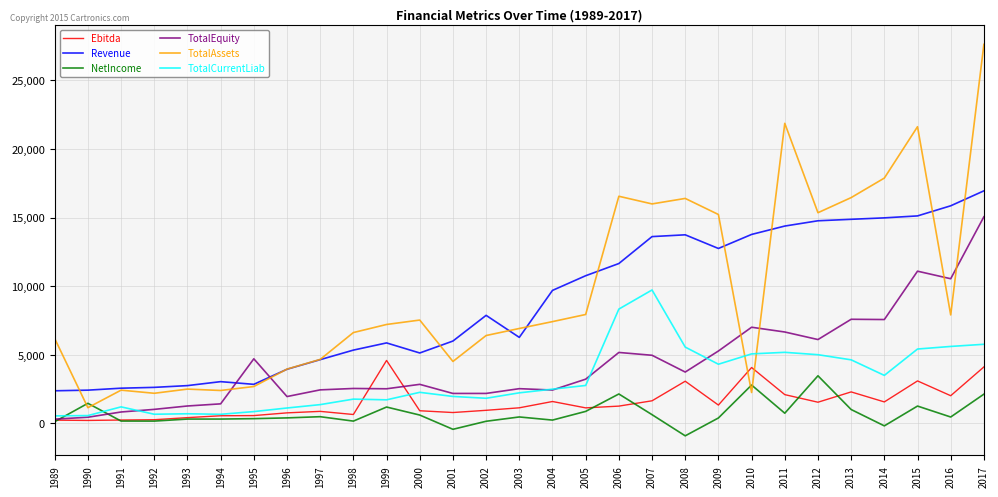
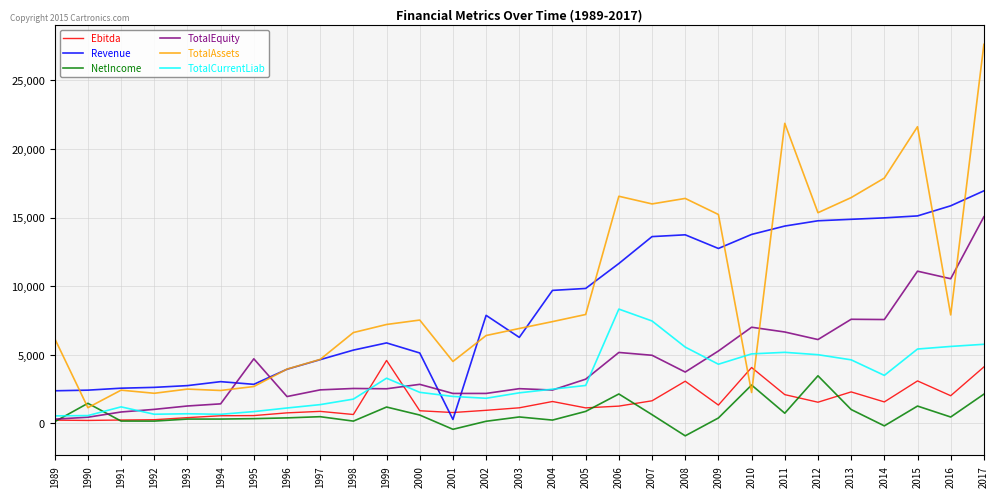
  {
    "Ebitda": {
      "1990": "200",
      "1995": "600",
      "1996": "800",
      "1997": "900",
      "1998": "600",
      "1999": "4,600",
      "2000": "900",
      "2001": "800",
      "2002": "1,000",
      "2003": "1,100",
      "2004": "1,600",
      "2005": "1,100",
      "2006": "1,300",
      "2007": "1,600",
      "2008": "3,100",
      "2009": "1,300",
      "2010": "4,100",
      "2011": "2,100",
      "2012": "1,500",
      "2013": "2,300",
      "2014": "1,600",
      "2015": "3,100",
      "2016": "2,000",
      "2017": "4,100"
    },
    "Revenue": {
      "1989": "2,400",
      "1990": "2,400",
      "1992": "2,600",
      "1993": "2,800",
      "1994": "3,000",
      "1998": "5,300",
      "1999": "5,900",
      "2000": "5,100",
-     "2001": "6,000",
+     "2001": "300",
      "2002": "7,900",
      "2003": "6,300",
      "2004": "9,700",
-     "2005": "10,800",
+     "2005": "9,800",
      "2006": "11,600",
      "2007": "13,600",
      "2008": "13,700",
      "2009": "12,700",
      "2010": "13,800",
      "2011": "14,400",
      "2012": "14,800",
      "2013": "14,900",
      "2014": "15,000",
      "2015": "15,100",
      "2016": "15,900",
      "2017": "16,900"
    },
    "NetIncome": {
      "1990": "1,500",
      "1994": "300",
      "1995": "300",
      "1996": "400",
      "1997": "500",
      "1998": "200",
      "1999": "1,200",
      "2000": "600",
      "2001": "-400",
      "2002": "200",
      "2003": "500",
      "2004": "200",
      "2005": "900",
      "2006": "2,100",
      "2007": "600",
      "2008": "-900",
      "2009": "400",
      "2010": "2,800",
      "2011": "700",
      "2012": "3,500",
      "2013": "1,000",
      "2014": "-200",
      "2015": "1,300",
      "2016": "500",
      "2017": "2,100"
    },
    "TotalEquity": {
      "1991": "800",
      "1992": "1,000",
      "1993": "1,300",
      "1994": "1,400",
      "1995": "4,700",
      "1996": "2,000",
      "1997": "2,400",
      "1998": "2,500",
      "1999": "2,500",
      "2000": "2,800",
      "2001": "2,200",
      "2002": "2,200",
      "2003": "2,500",
      "2005": "3,200",
      "2006": "5,200",
      "2007": "5,000",
      "2008": "3,700",
      "2009": "5,300",
      "2010": "7,000",
      "2011": "6,700",
      "2012": "6,100",
      "2013": "7,600",
      "2014": "7,600",
      "2015": "11,100",
      "2016": "10,500",
      "2017": "15,100"
    },
    "TotalAssets": {
      "1989": "6,200",
      "1990": "1,100",
      "1992": "2,200",
      "1993": "2,500",
      "1994": "2,400",
      "1998": "6,600",
      "1999": "7,200",
      "2000": "7,500",
      "2001": "4,500",
      "2002": "6,400",
      "2003": "6,900",
      "2004": "7,400",
      "2005": "7,900",
      "2006": "16,500",
      "2007": "16,000",
      "2008": "16,400",
      "2009": "15,200",
      "2010": "2,300",
      "2011": "21,900",
      "2012": "15,400",
      "2013": "16,500",
      "2014": "17,900",
      "2015": "21,600",
      "2016": "7,900",
      "2017": "27,600"
    },
    "TotalCurrentLiab": {
      "1989": "500",
      "1991": "1,200",
      "1992": "700",
      "1993": "700",
      "1995": "900",
      "1996": "1,100",
      "1997": "1,400",
      "1998": "1,800",
-     "1999": "1,700",
+     "1999": "3,300",
      "2000": "2,300",
      "2001": "2,000",
      "2002": "1,800",
      "2003": "2,200",
      "2005": "2,800",
      "2006": "8,300",
-     "2007": "9,700",
+     "2007": "7,500",
      "2008": "5,600",
      "2009": "4,300",
      "2010": "5,100",
      "2011": "5,200",
      "2012": "5,000",
      "2013": "4,600",
      "2014": "3,500",
      "2015": "5,400",
      "2016": "5,600",
      "2017": "5,800"
    }
  }
